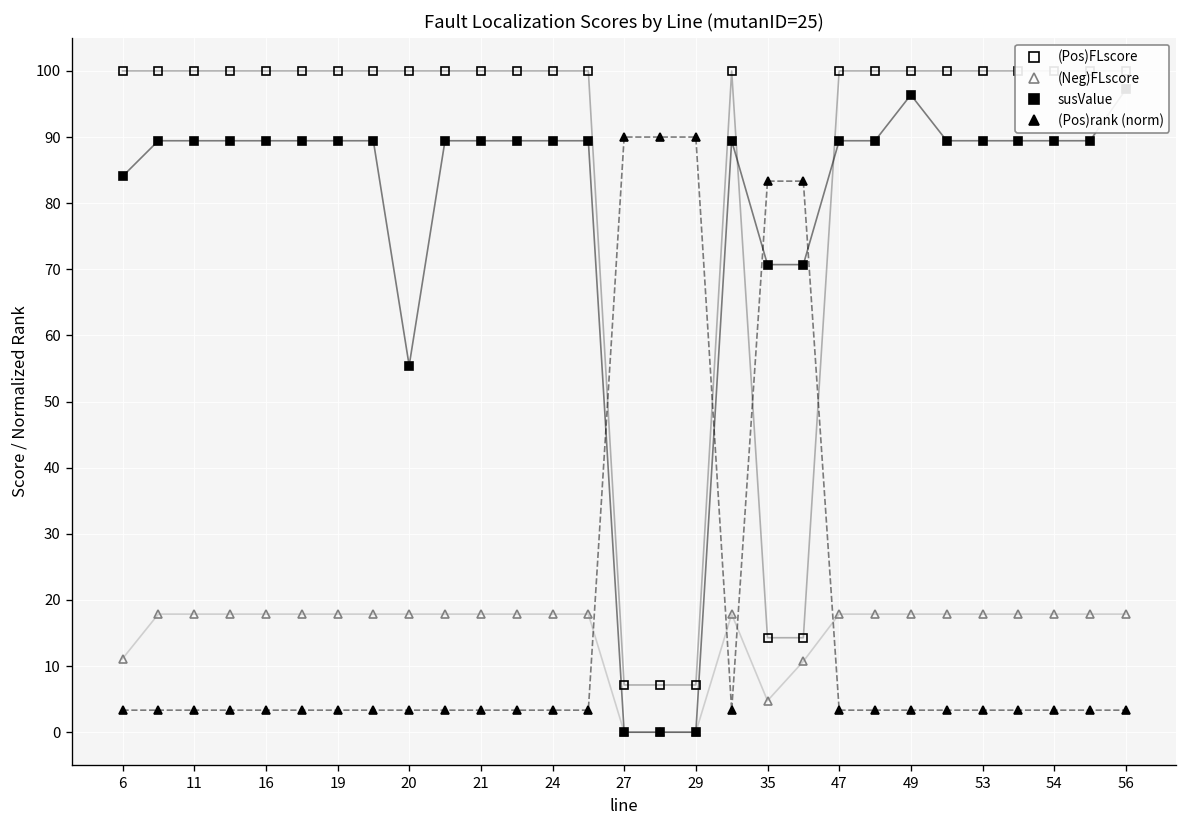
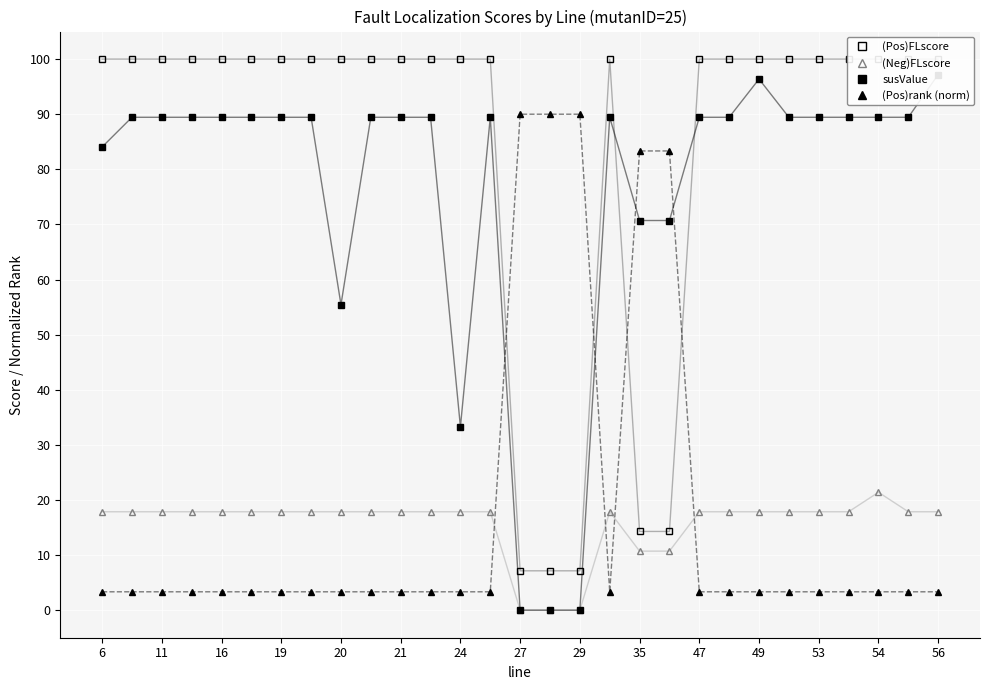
  {
    "(Pos)FLscore": {
      "6": 100,
      "16": 100,
      "20": 100,
      "24": 100,
      "29": 7,
      "35": 14,
      "47": 100,
      "49": 100,
      "53": 100
    },
    "(Neg)FLscore": {
-     "6": 11,
+     "6": 18,
      "16": 18,
      "20": 18,
      "24": 18,
-     "35": 5,
+     "35": 11,
      "47": 18,
      "49": 18,
      "53": 18,
-     "54": 18,
+     "54": 21,
      "56": 18
    },
    "susValue": {
      "6": 84,
      "16": 89,
      "20": 55,
-     "24": 89,
+     "24": 33,
      "35": 71,
      "47": 89,
      "49": 96,
      "53": 89,
      "54": 89
    },
    "(Pos)rank (norm)": {
      "6": 3,
      "16": 3,
      "20": 3,
      "24": 3,
      "29": 90,
      "35": 83,
      "47": 3,
      "49": 3,
      "53": 3,
      "54": 3,
      "56": 3
    }
  }
